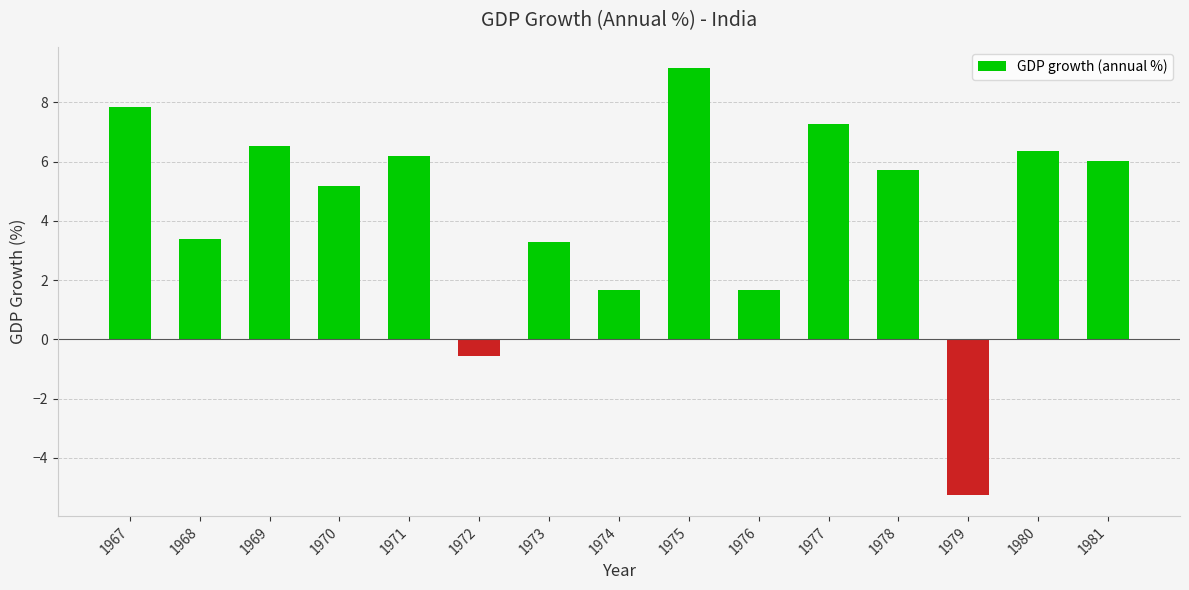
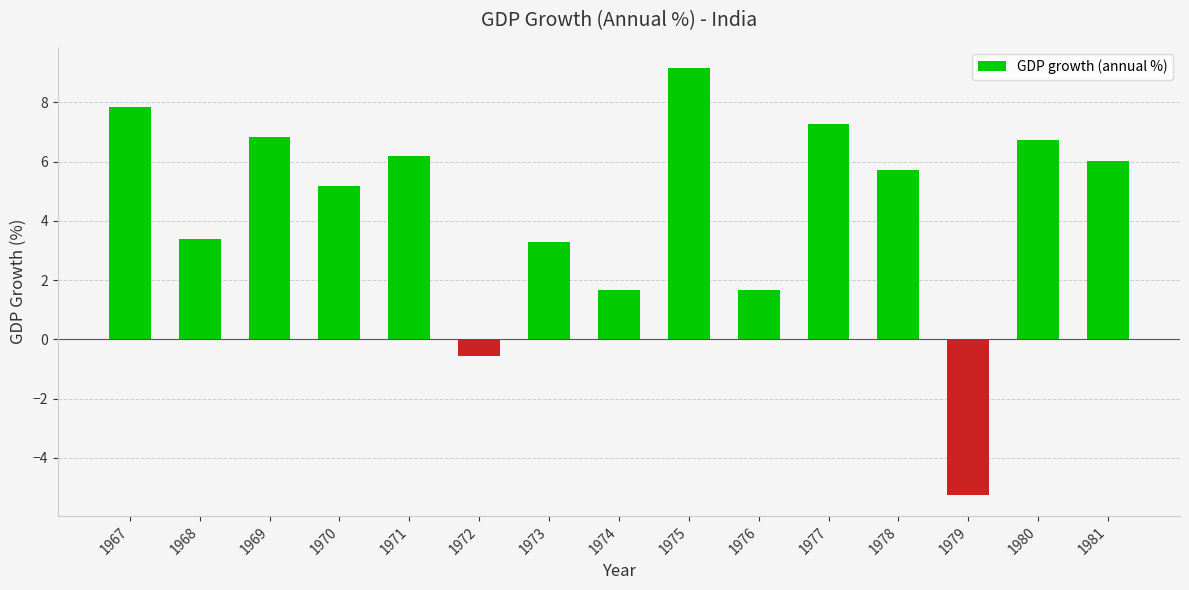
  {
    "1967": 7.8,
    "1968": 3.4,
-   "1969": 6.5,
+   "1969": 6.8,
    "1970": 5.2,
    "1971": 6.2,
    "1972": -0.6,
    "1973": 3.3,
    "1974": 1.7,
    "1975": 9.1,
    "1976": 1.7,
    "1977": 7.3,
    "1978": 5.7,
    "1979": -5.2,
-   "1980": 6.4,
+   "1980": 6.7,
    "1981": 6.0
  }
